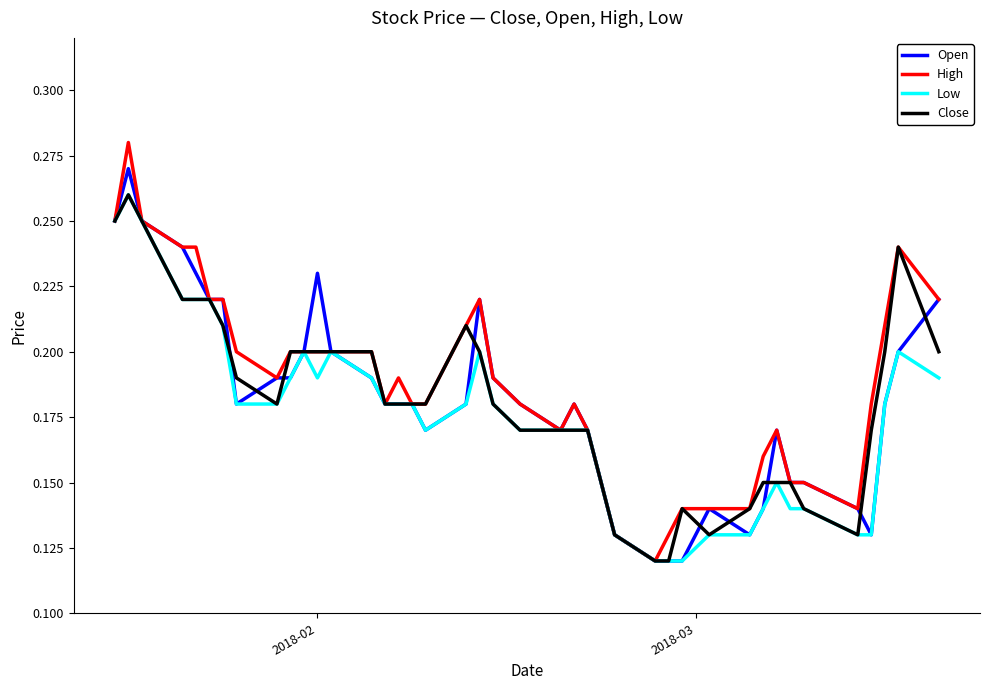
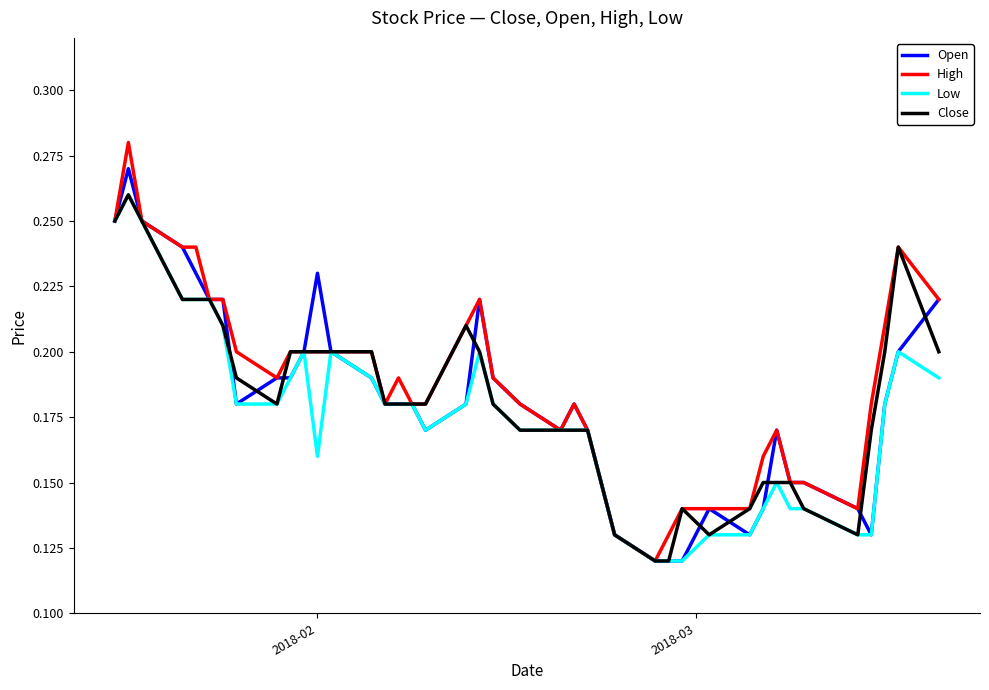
  {
    "Open": {
      "2018-02": 0.23
    },
    "Low": {
-     "2018-02": 0.19
+     "2018-02": 0.16
    }
  }
